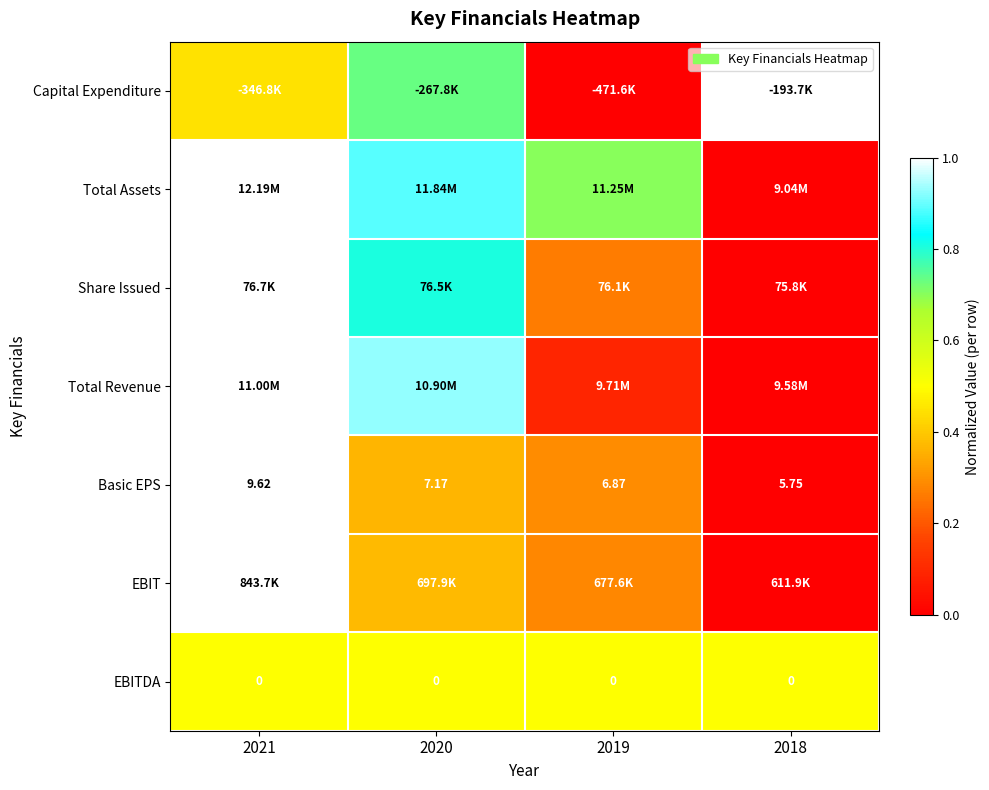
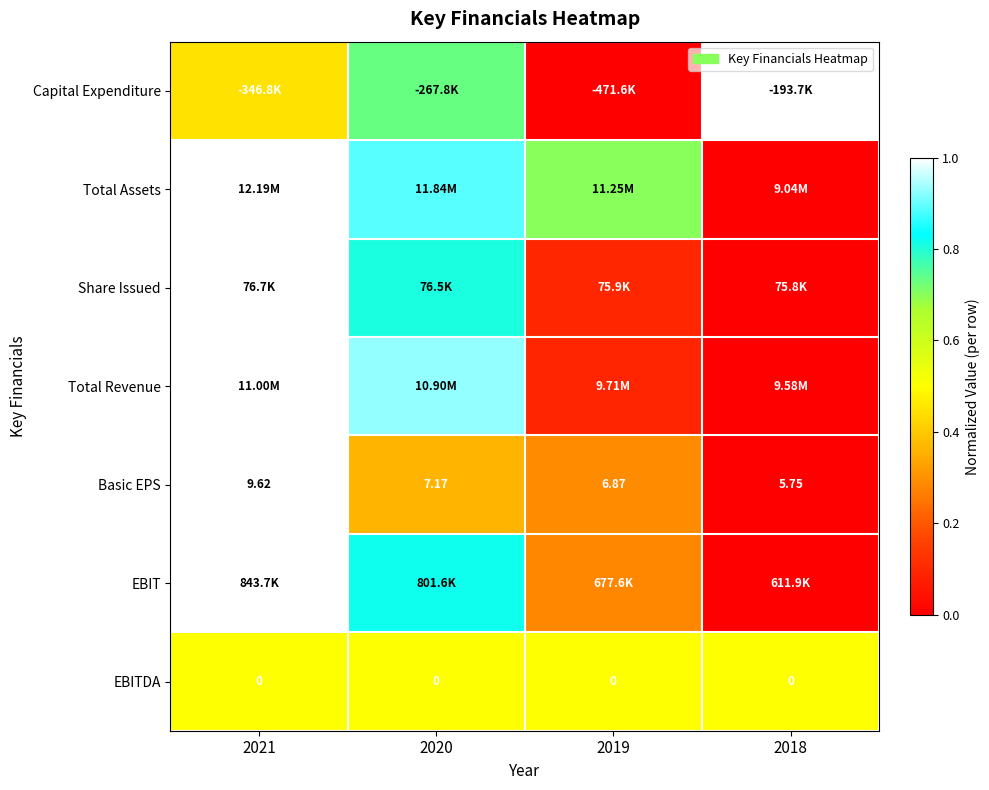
  {
    "Capital Expenditure": {
      "2021": "-346.8K",
      "2020": "-267.8K",
      "2019": "-471.6K",
      "2018": "-193.7K"
    },
    "Total Assets": {
      "2021": "12.19M",
      "2020": "11.84M",
      "2019": "11.25M",
      "2018": "9.04M"
    },
    "Share Issued": {
      "2021": "76.7K",
      "2020": "76.5K",
-     "2019": "76.1K",
+     "2019": "75.9K",
      "2018": "75.8K"
    },
    "Total Revenue": {
      "2021": "11.00M",
      "2020": "10.90M",
      "2019": "9.71M",
      "2018": "9.58M"
    },
    "Basic EPS": {
      "2021": "9.62",
      "2020": "7.17",
      "2019": "6.87",
      "2018": "5.75"
    },
    "EBIT": {
      "2021": "843.7K",
-     "2020": "697.9K",
+     "2020": "801.6K",
      "2019": "677.6K",
      "2018": "611.9K"
    },
    "EBITDA": {
      "2021": "0",
      "2020": "0",
      "2019": "0",
      "2018": "0"
    }
  }
